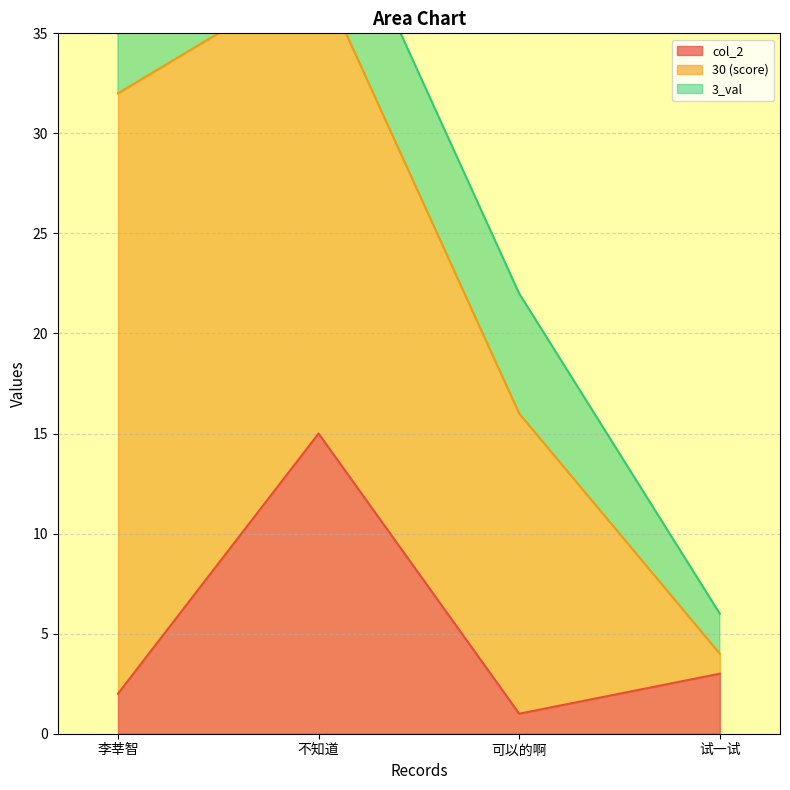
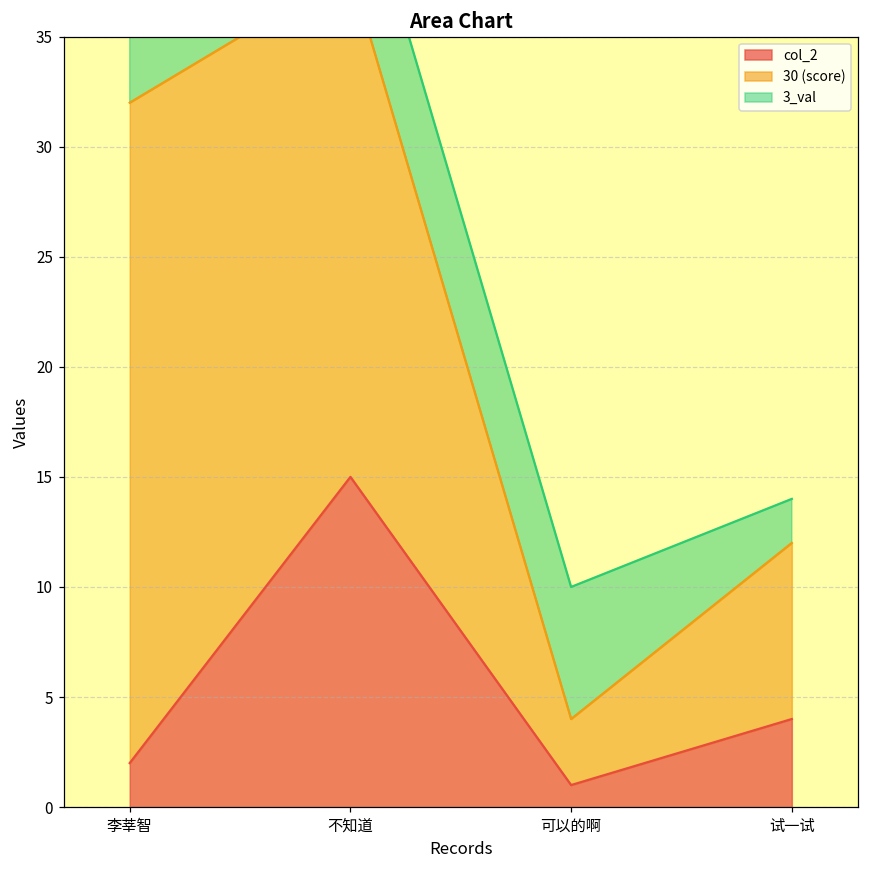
  {
    "col_2": {
      "李莘智": 2,
      "不知道": 15,
      "可以的啊": 1,
-     "试一试": 3
+     "试一试": 4
    },
    "30 (score)": {
      "李莘智": 30,
-     "可以的啊": 15,
-     "试一试": 1
+     "可以的啊": 3,
+     "试一试": 8
    },
    "3_val": {
      "李莘智": 3,
      "可以的啊": 6,
      "试一试": 2
    }
  }
